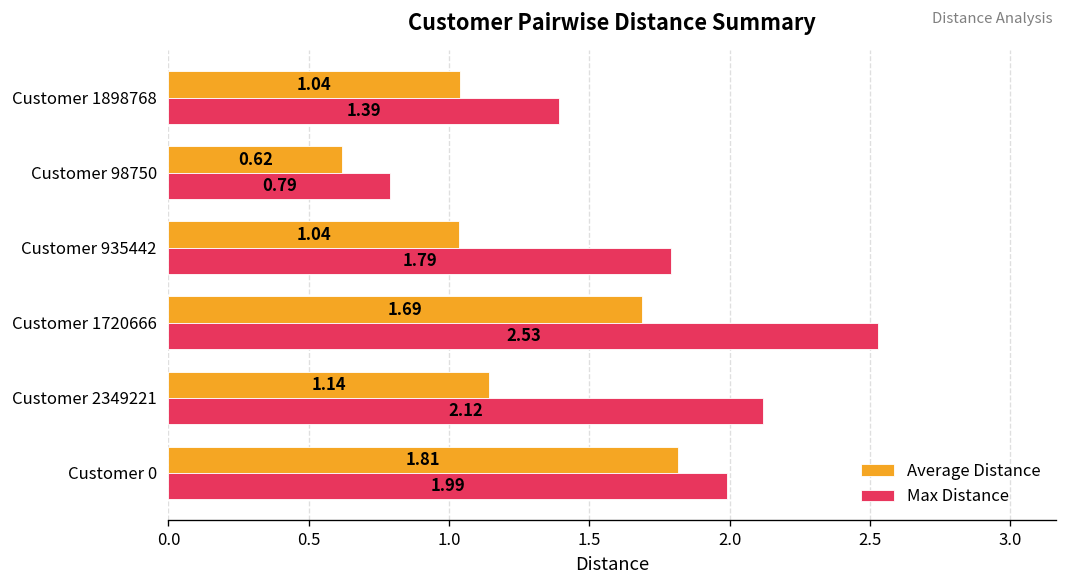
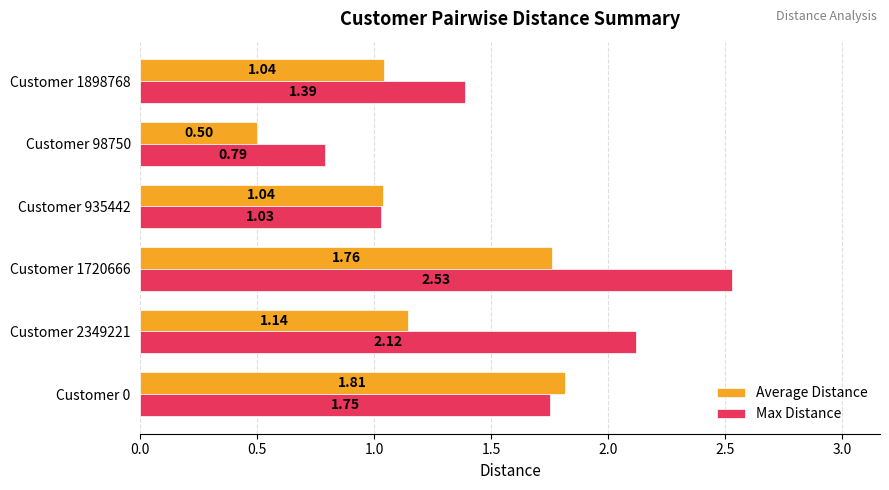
  {
    "Average Distance": {
      "Customer 1898768": 1.04,
-     "Customer 98750": 0.62,
+     "Customer 98750": 0.50,
      "Customer 935442": 1.04,
-     "Customer 1720666": 1.69,
+     "Customer 1720666": 1.76,
      "Customer 2349221": 1.14,
      "Customer 0": 1.81
    },
    "Max Distance": {
      "Customer 1898768": 1.39,
      "Customer 98750": 0.79,
-     "Customer 935442": 1.79,
+     "Customer 935442": 1.03,
      "Customer 1720666": 2.53,
      "Customer 2349221": 2.12,
-     "Customer 0": 1.99
+     "Customer 0": 1.75
    }
  }
